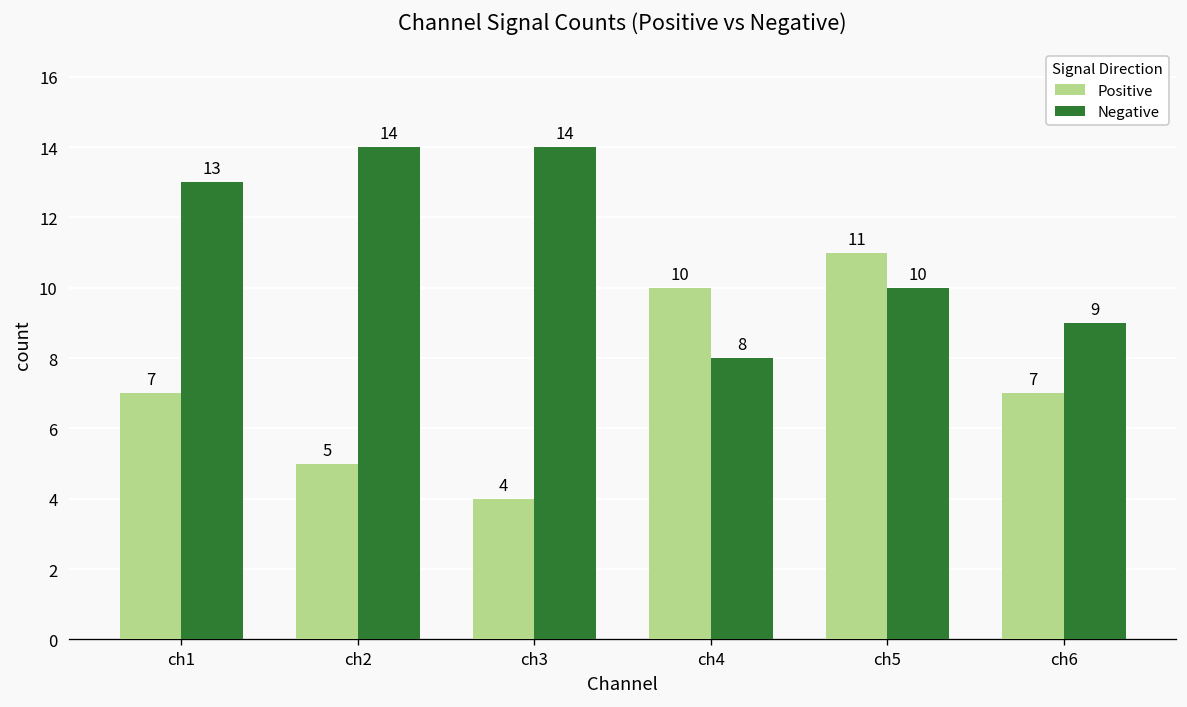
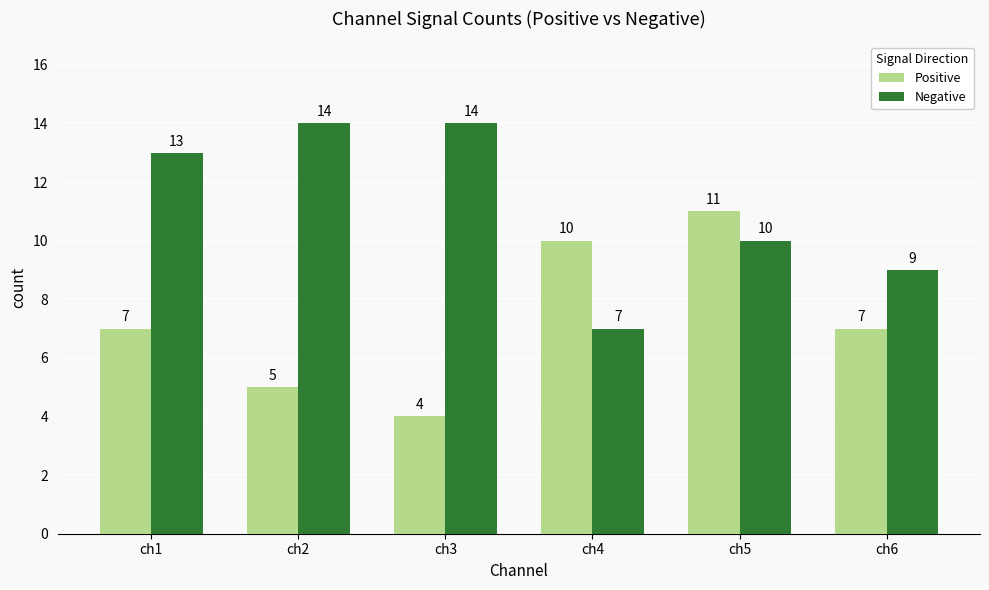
  {
    "Positive": {
      "ch1": 7,
      "ch2": 5,
      "ch3": 4,
      "ch4": 10,
      "ch5": 11,
      "ch6": 7
    },
    "Negative": {
      "ch1": 13,
      "ch2": 14,
      "ch3": 14,
-     "ch4": 8,
+     "ch4": 7,
      "ch5": 10,
      "ch6": 9
    }
  }
